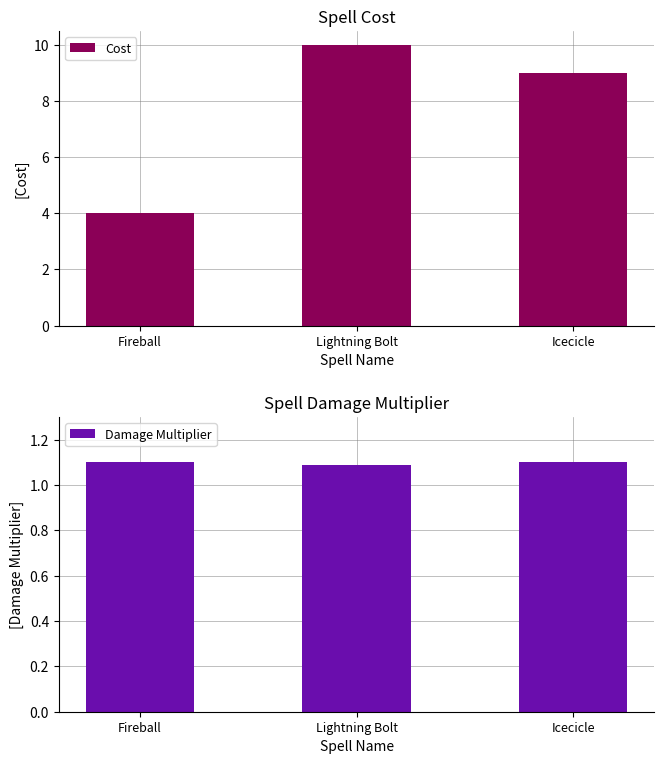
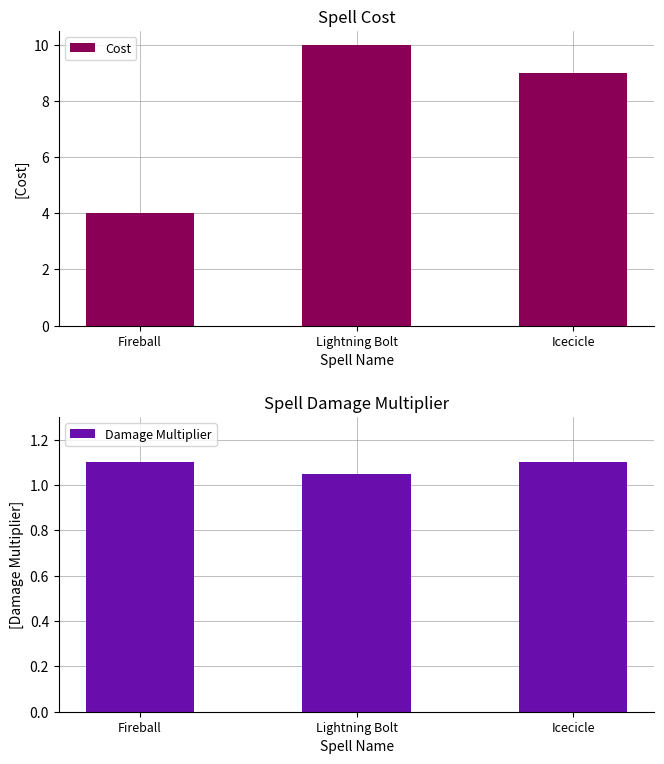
  {
    "Spell Cost": {
      "Fireball": 4.0,
      "Lightning Bolt": 10.0,
      "Icecicle": 9.0
    },
    "Spell Damage Multiplier": {
      "Fireball": 1.10,
-     "Lightning Bolt": 1.09,
+     "Lightning Bolt": 1.05,
      "Icecicle": 1.10
    }
  }
